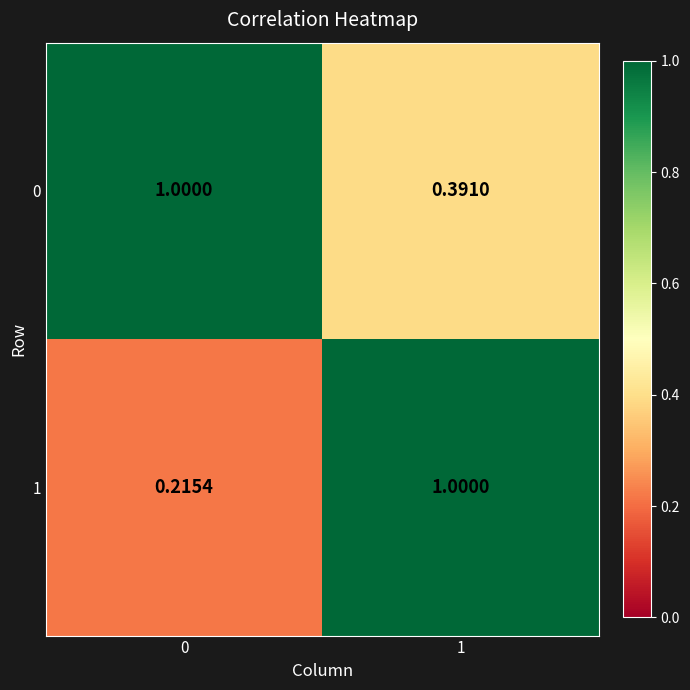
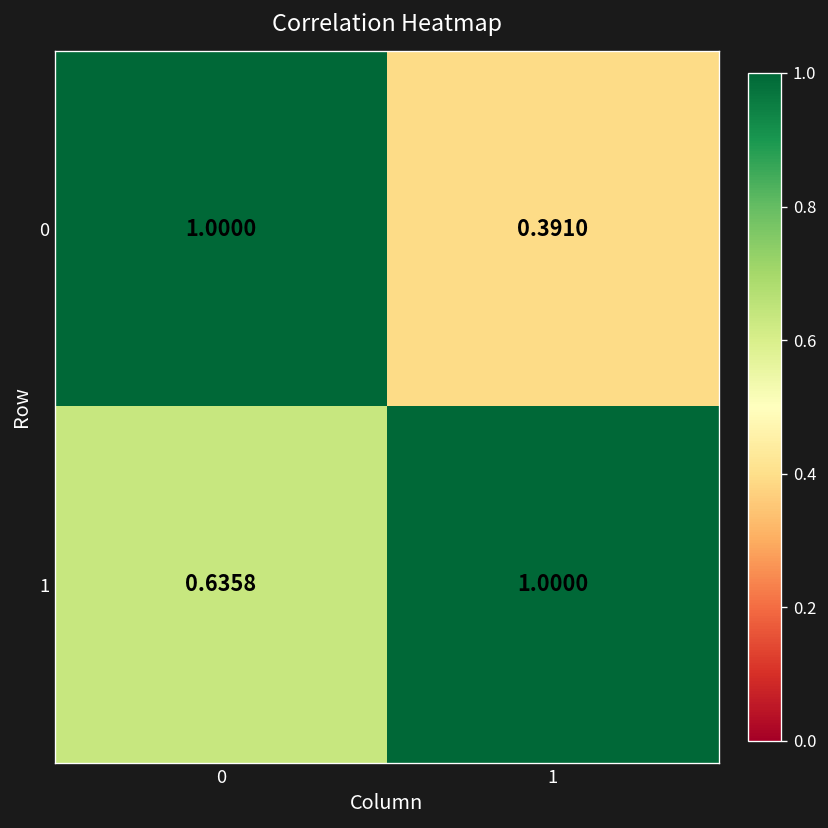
  {
    "0": {
      "0": 1.0000,
      "1": 0.3910
    },
    "1": {
-     "0": 0.2154,
+     "0": 0.6358,
      "1": 1.0000
    }
  }
